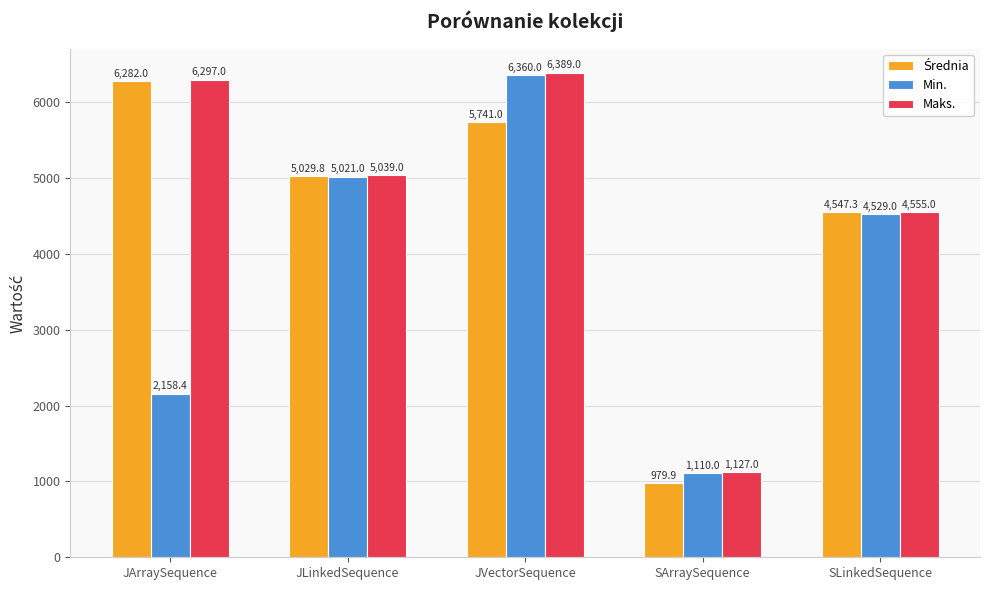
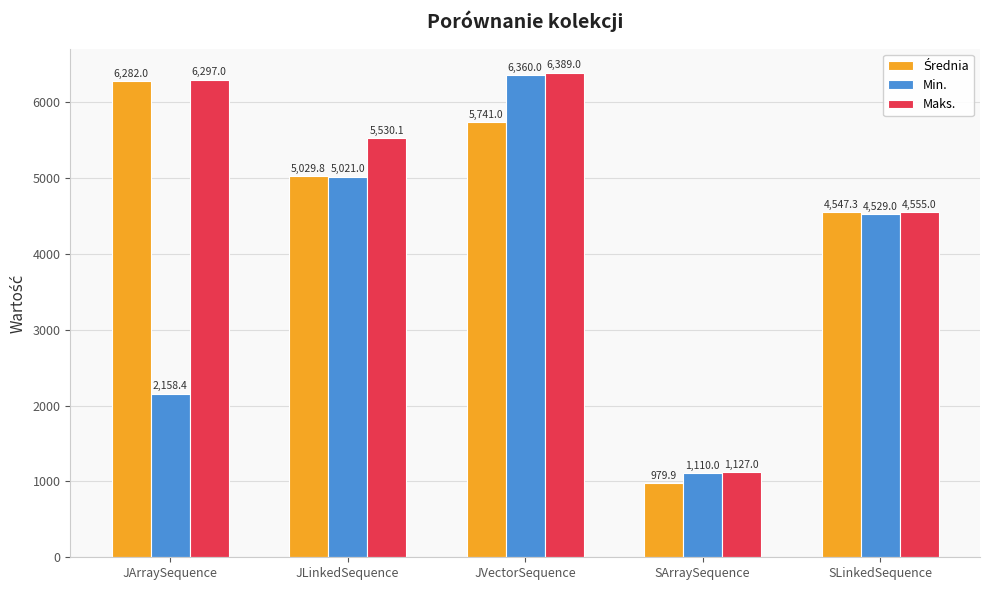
  {
    "Średnia": {
      "JArraySequence": "6,282.0",
      "JLinkedSequence": "5,029.8",
      "JVectorSequence": "5,741.0",
      "SArraySequence": "979.9",
      "SLinkedSequence": "4,547.3"
    },
    "Min.": {
      "JArraySequence": "2,158.4",
      "JLinkedSequence": "5,021.0",
      "JVectorSequence": "6,360.0",
      "SArraySequence": "1,110.0",
      "SLinkedSequence": "4,529.0"
    },
    "Maks.": {
      "JArraySequence": "6,297.0",
-     "JLinkedSequence": "5,039.0",
+     "JLinkedSequence": "5,530.1",
      "JVectorSequence": "6,389.0",
      "SArraySequence": "1,127.0",
      "SLinkedSequence": "4,555.0"
    }
  }
